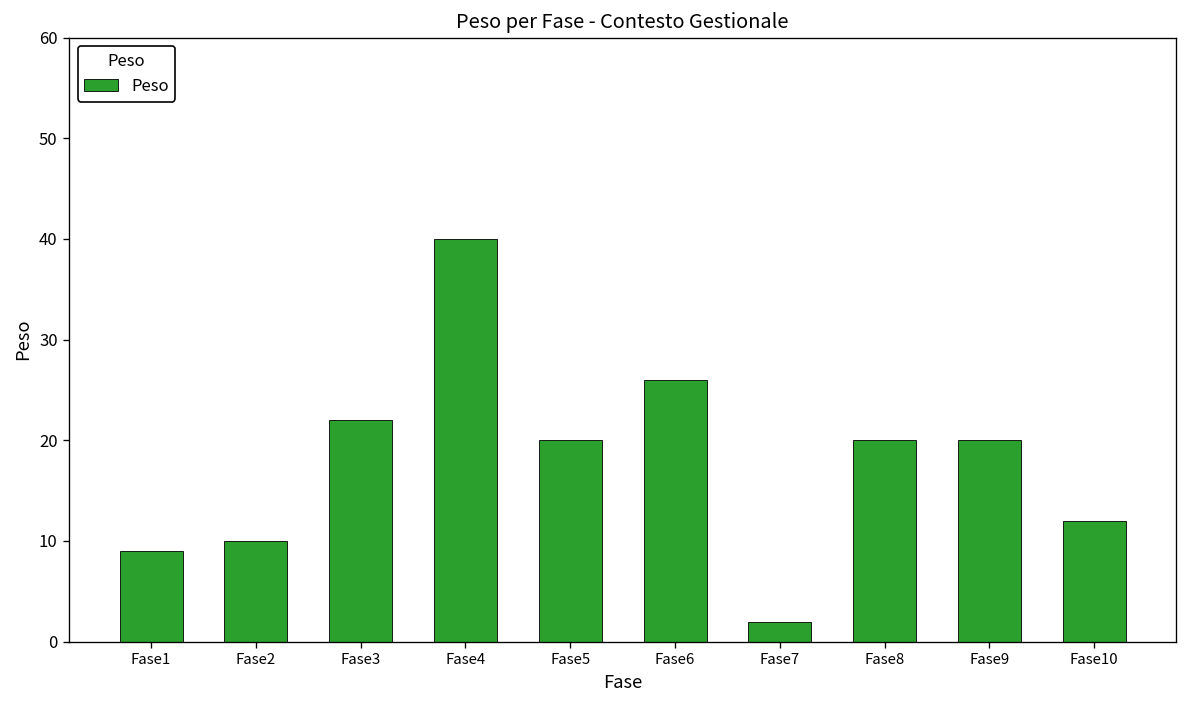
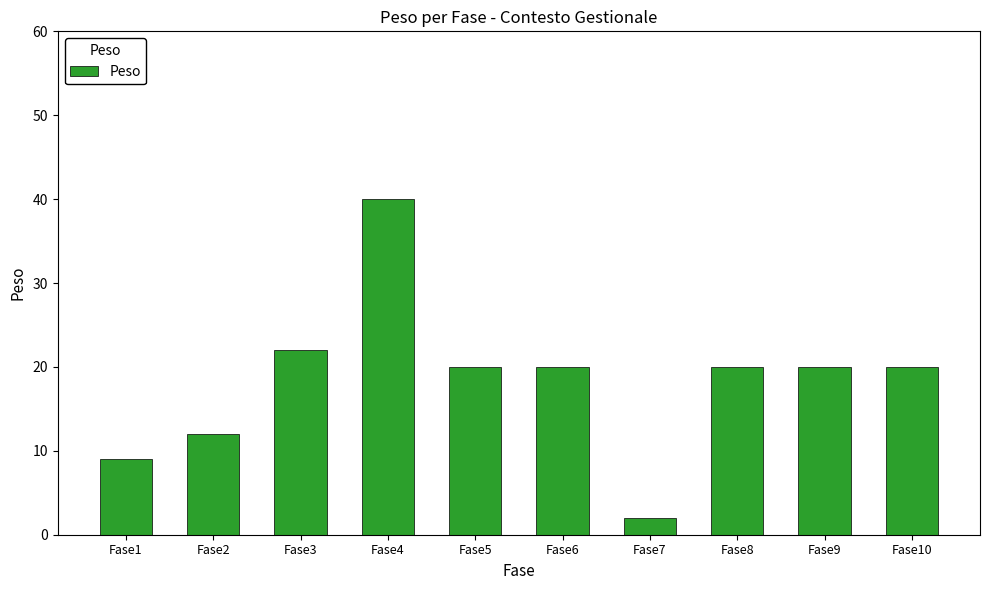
  {
    "Fase1": 9,
-   "Fase2": 10,
+   "Fase2": 12,
    "Fase3": 22,
    "Fase4": 40,
    "Fase5": 20,
-   "Fase6": 26,
+   "Fase6": 20,
    "Fase7": 2,
    "Fase8": 20,
    "Fase9": 20,
-   "Fase10": 12
+   "Fase10": 20
  }
